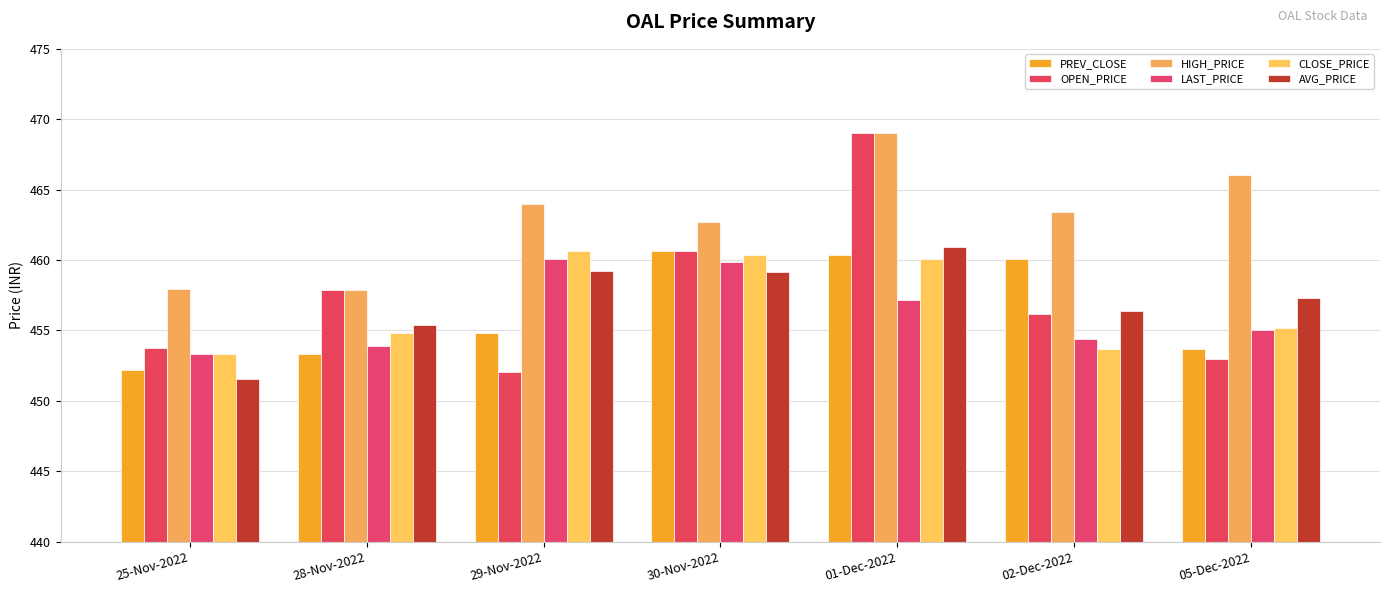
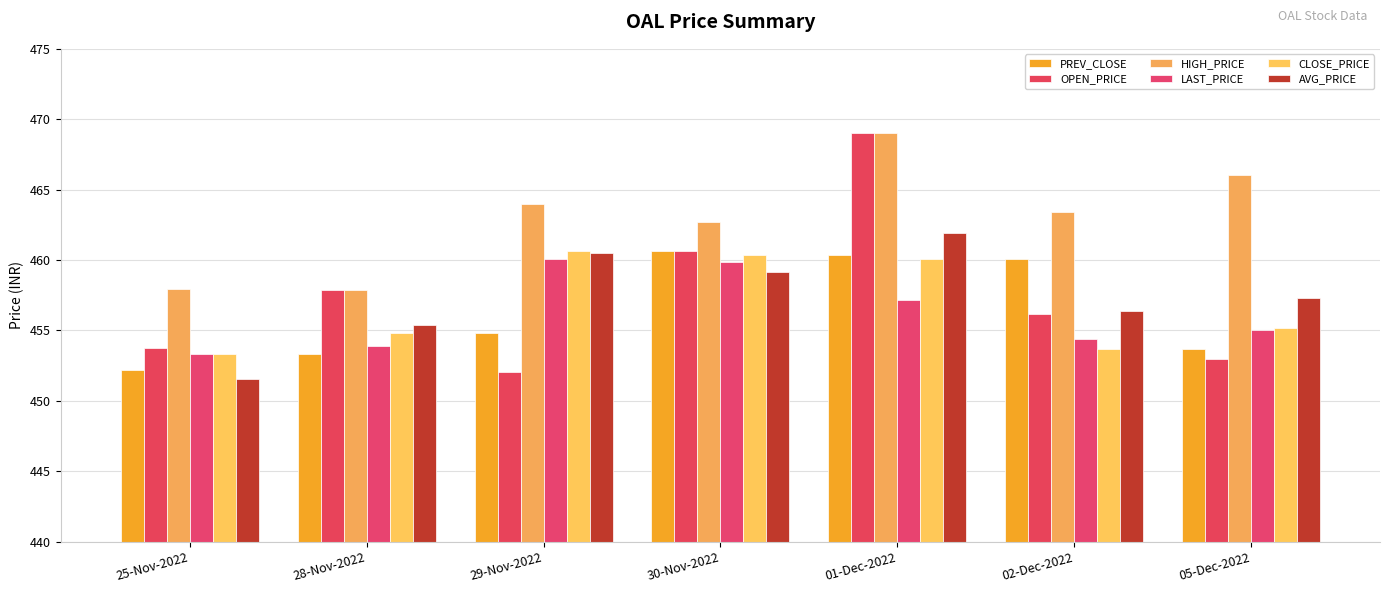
  {
    "AVG_PRICE": {
      "25-Nov-2022": 451.6,
      "28-Nov-2022": 455.4,
-     "29-Nov-2022": 459.2,
+     "29-Nov-2022": 460.5,
      "30-Nov-2022": 459.2,
-     "01-Dec-2022": 460.9,
+     "01-Dec-2022": 461.9,
      "02-Dec-2022": 456.4,
      "05-Dec-2022": 457.3
    }
  }
